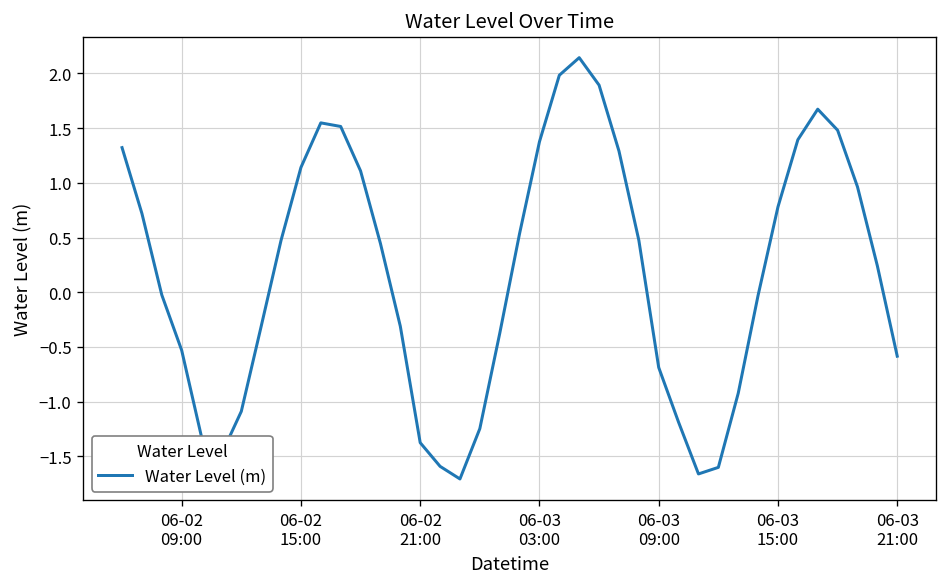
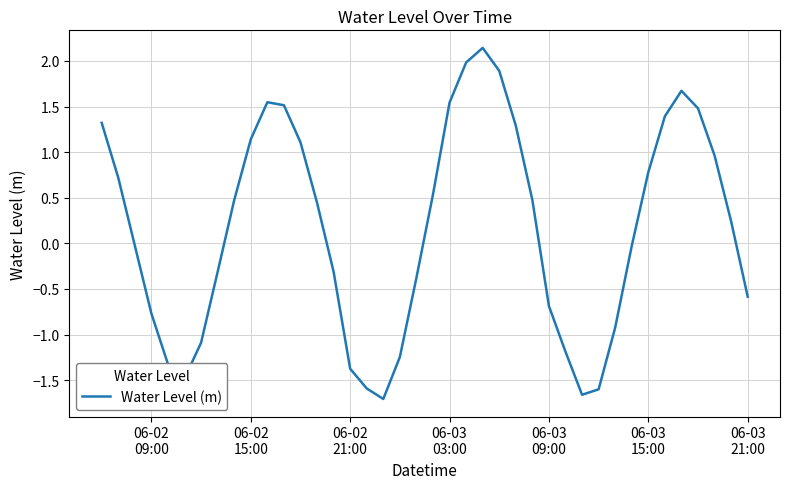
  {
-   "06-02 09:00": -0.5,
+   "06-02 09:00": -0.8,
    "06-02 15:00": 1.1,
    "06-02 21:00": -1.4,
-   "06-03 03:00": 1.4,
+   "06-03 03:00": 1.5,
    "06-03 09:00": -0.7,
    "06-03 15:00": 0.8,
    "06-03 21:00": -0.6
  }
